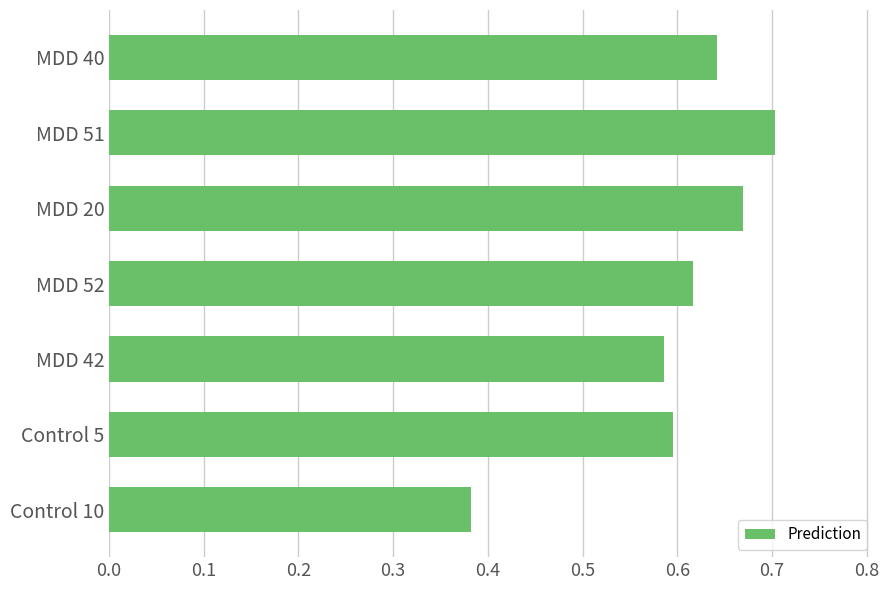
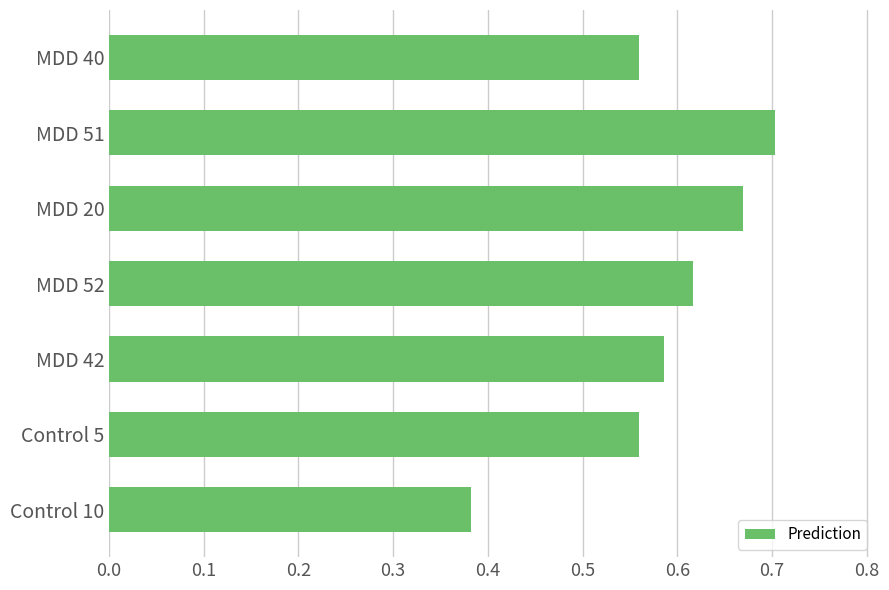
  {
-   "MDD 40": 0.64,
+   "MDD 40": 0.56,
    "MDD 51": 0.70,
    "MDD 20": 0.67,
    "MDD 52": 0.62,
    "MDD 42": 0.59,
-   "Control 5": 0.60,
+   "Control 5": 0.56,
    "Control 10": 0.38
  }
